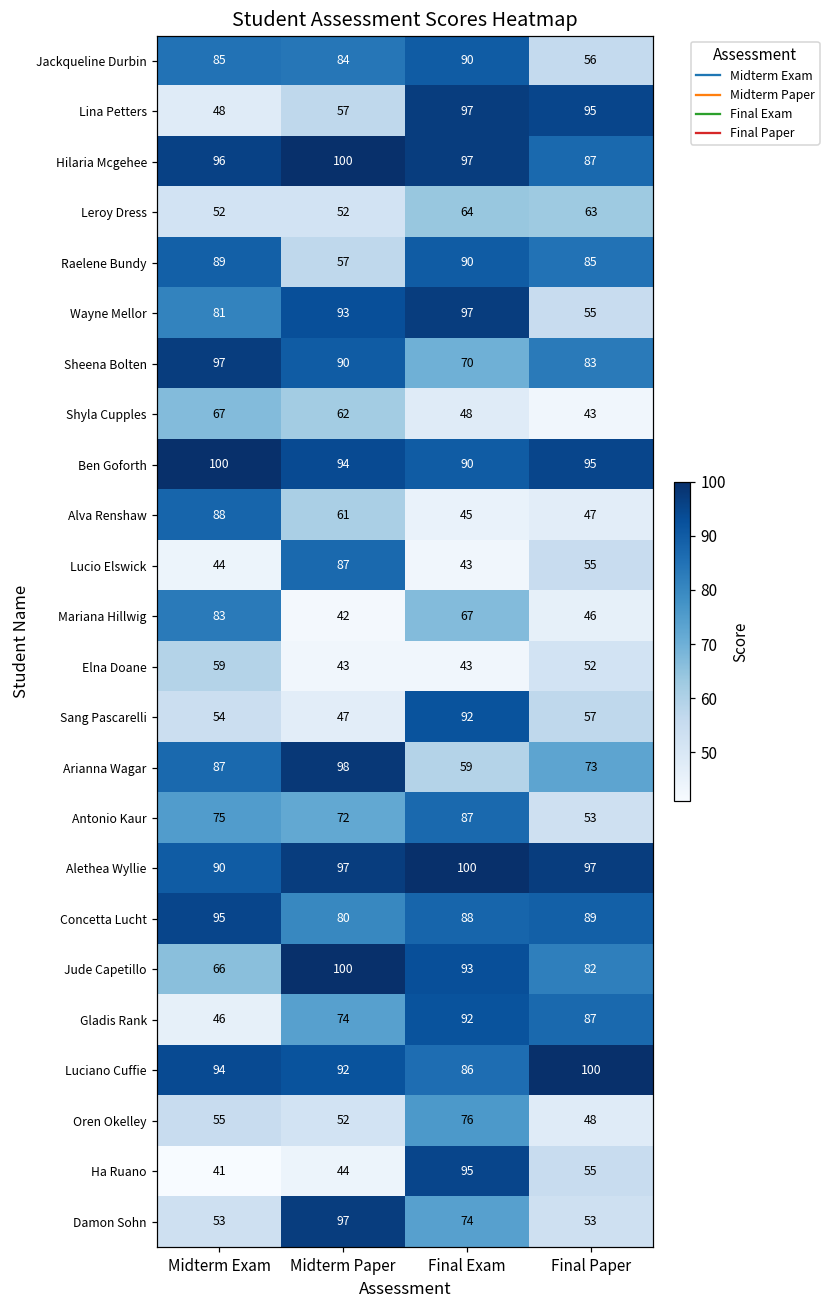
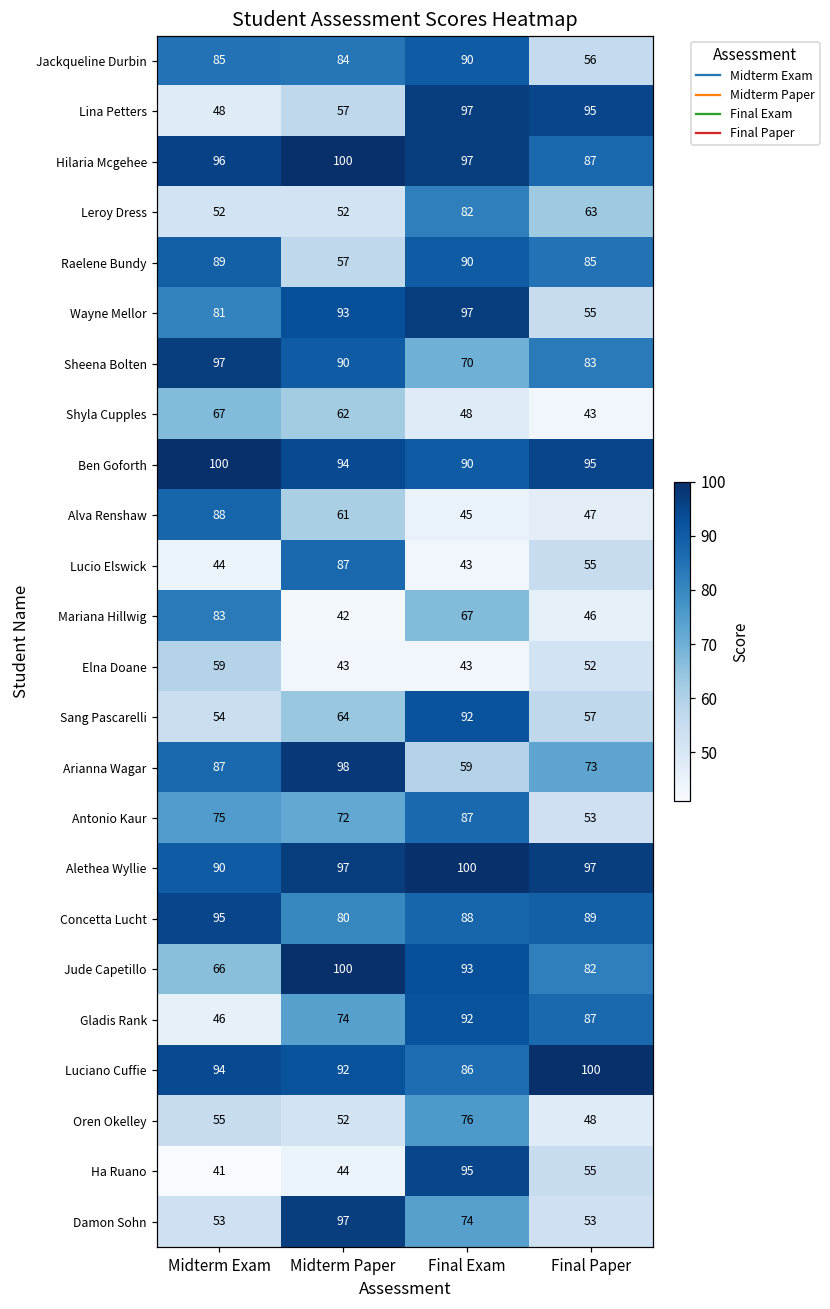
  {
    "Jackqueline Durbin": {
      "Midterm Exam": 85,
      "Midterm Paper": 84,
      "Final Exam": 90,
      "Final Paper": 56
    },
    "Lina Petters": {
      "Midterm Exam": 48,
      "Midterm Paper": 57,
      "Final Exam": 97,
      "Final Paper": 95
    },
    "Hilaria Mcgehee": {
      "Midterm Exam": 96,
      "Midterm Paper": 100,
      "Final Exam": 97,
      "Final Paper": 87
    },
    "Leroy Dress": {
      "Midterm Exam": 52,
      "Midterm Paper": 52,
-     "Final Exam": 64,
+     "Final Exam": 82,
      "Final Paper": 63
    },
    "Raelene Bundy": {
      "Midterm Exam": 89,
      "Midterm Paper": 57,
      "Final Exam": 90,
      "Final Paper": 85
    },
    "Wayne Mellor": {
      "Midterm Exam": 81,
      "Midterm Paper": 93,
      "Final Exam": 97,
      "Final Paper": 55
    },
    "Sheena Bolten": {
      "Midterm Exam": 97,
      "Midterm Paper": 90,
      "Final Exam": 70,
      "Final Paper": 83
    },
    "Shyla Cupples": {
      "Midterm Exam": 67,
      "Midterm Paper": 62,
      "Final Exam": 48,
      "Final Paper": 43
    },
    "Ben Goforth": {
      "Midterm Exam": 100,
      "Midterm Paper": 94,
      "Final Exam": 90,
      "Final Paper": 95
    },
    "Alva Renshaw": {
      "Midterm Exam": 88,
      "Midterm Paper": 61,
      "Final Exam": 45,
      "Final Paper": 47
    },
    "Lucio Elswick": {
      "Midterm Exam": 44,
      "Midterm Paper": 87,
      "Final Exam": 43,
      "Final Paper": 55
    },
    "Mariana Hillwig": {
      "Midterm Exam": 83,
      "Midterm Paper": 42,
      "Final Exam": 67,
      "Final Paper": 46
    },
    "Elna Doane": {
      "Midterm Exam": 59,
      "Midterm Paper": 43,
      "Final Exam": 43,
      "Final Paper": 52
    },
    "Sang Pascarelli": {
      "Midterm Exam": 54,
-     "Midterm Paper": 47,
+     "Midterm Paper": 64,
      "Final Exam": 92,
      "Final Paper": 57
    },
    "Arianna Wagar": {
      "Midterm Exam": 87,
      "Midterm Paper": 98,
      "Final Exam": 59,
      "Final Paper": 73
    },
    "Antonio Kaur": {
      "Midterm Exam": 75,
      "Midterm Paper": 72,
      "Final Exam": 87,
      "Final Paper": 53
    },
    "Alethea Wyllie": {
      "Midterm Exam": 90,
      "Midterm Paper": 97,
      "Final Exam": 100,
      "Final Paper": 97
    },
    "Concetta Lucht": {
      "Midterm Exam": 95,
      "Midterm Paper": 80,
      "Final Exam": 88,
      "Final Paper": 89
    },
    "Jude Capetillo": {
      "Midterm Exam": 66,
      "Midterm Paper": 100,
      "Final Exam": 93,
      "Final Paper": 82
    },
    "Gladis Rank": {
      "Midterm Exam": 46,
      "Midterm Paper": 74,
      "Final Exam": 92,
      "Final Paper": 87
    },
    "Luciano Cuffie": {
      "Midterm Exam": 94,
      "Midterm Paper": 92,
      "Final Exam": 86,
      "Final Paper": 100
    },
    "Oren Okelley": {
      "Midterm Exam": 55,
      "Midterm Paper": 52,
      "Final Exam": 76,
      "Final Paper": 48
    },
    "Ha Ruano": {
      "Midterm Exam": 41,
      "Midterm Paper": 44,
      "Final Exam": 95,
      "Final Paper": 55
    },
    "Damon Sohn": {
      "Midterm Exam": 53,
      "Midterm Paper": 97,
      "Final Exam": 74,
      "Final Paper": 53
    }
  }
